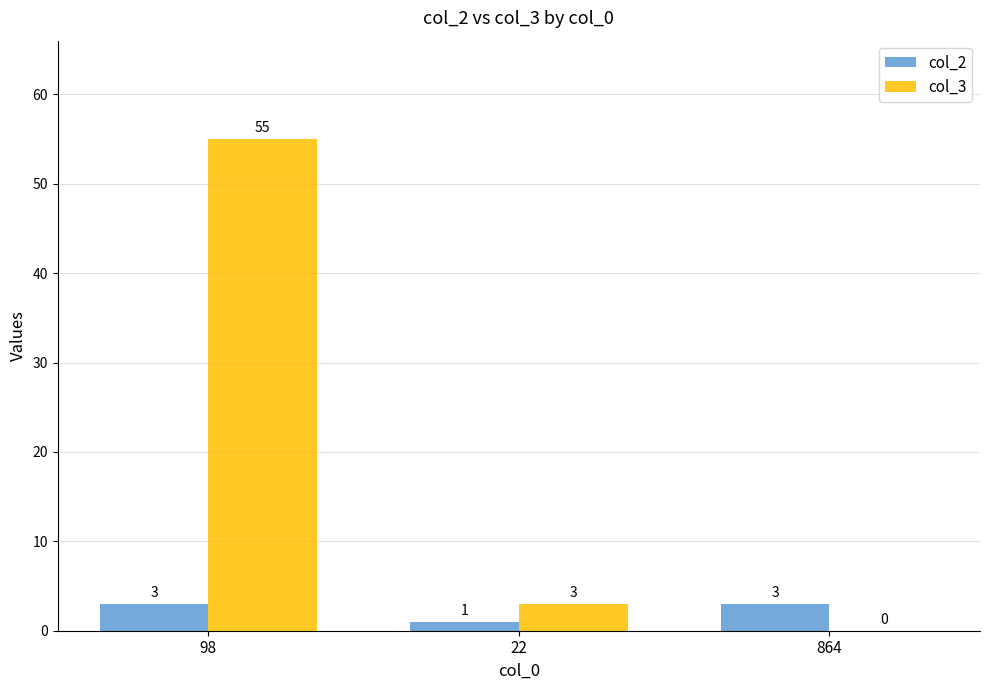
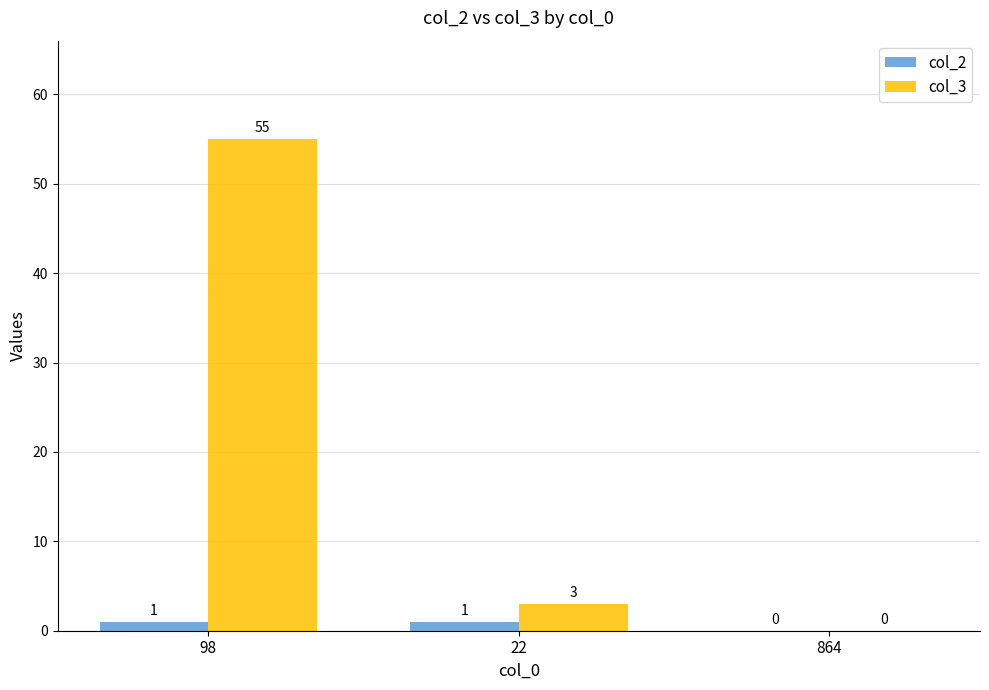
  {
    "col_2": {
-     "98": 3,
+     "98": 1,
      "22": 1,
-     "864": 3
+     "864": 0
    },
    "col_3": {
      "98": 55,
      "22": 3,
      "864": 0
    }
  }
